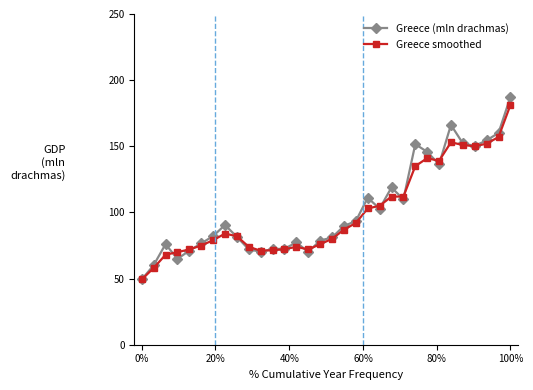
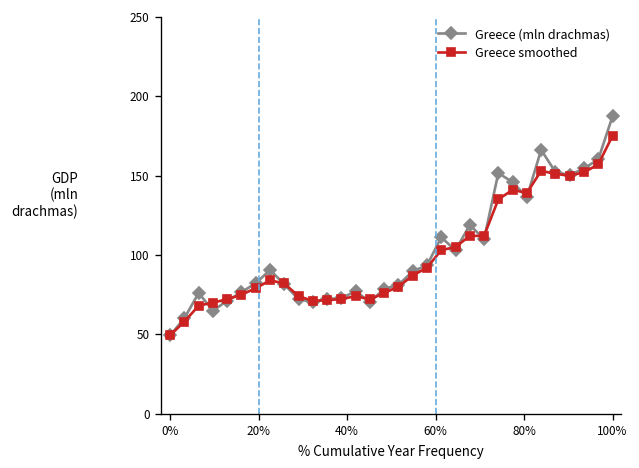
  {
    "Greece (mln drachmas)": {
      "100%": 187
    },
    "Greece smoothed": {
-     "100%": 181
+     "100%": 175
    }
  }
